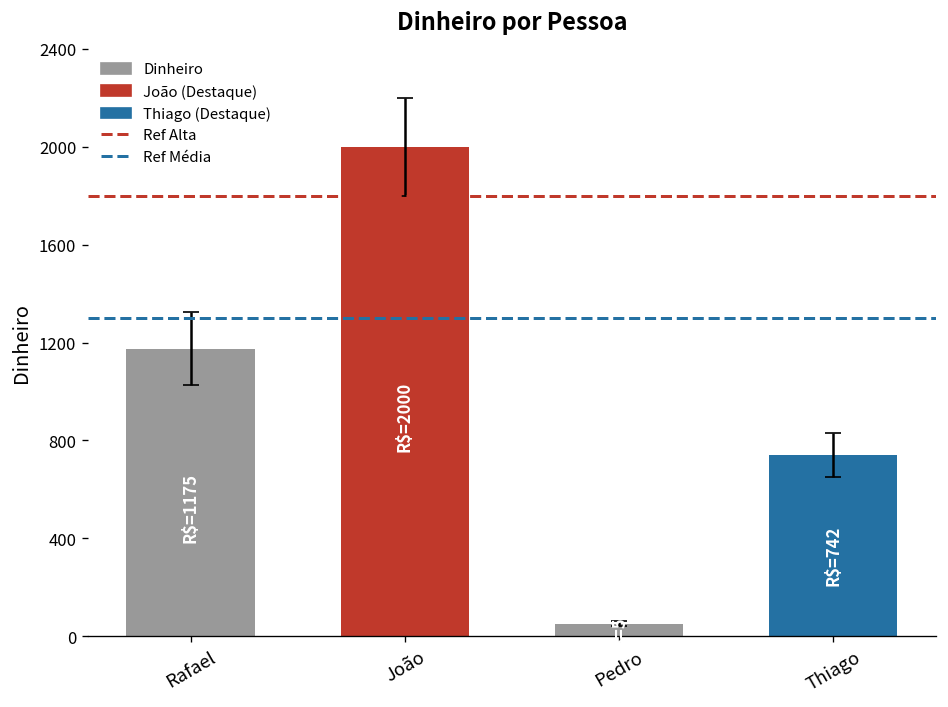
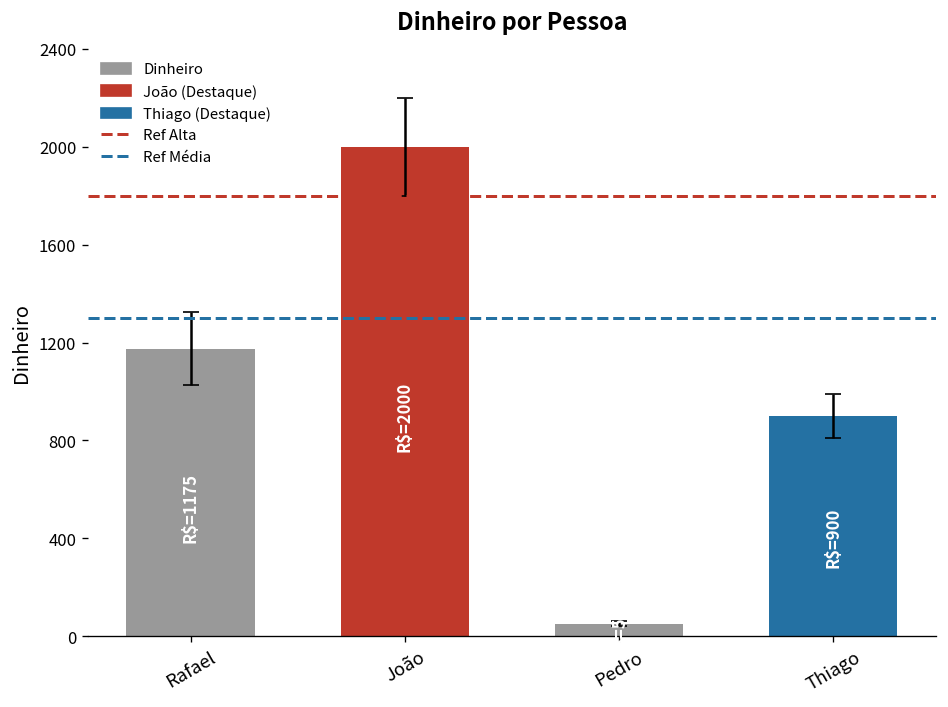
  {
    "Dinheiro": {
      "Rafael": 1175,
      "João": 2000,
-     "Thiago": 742
+     "Thiago": 900
    }
  }
